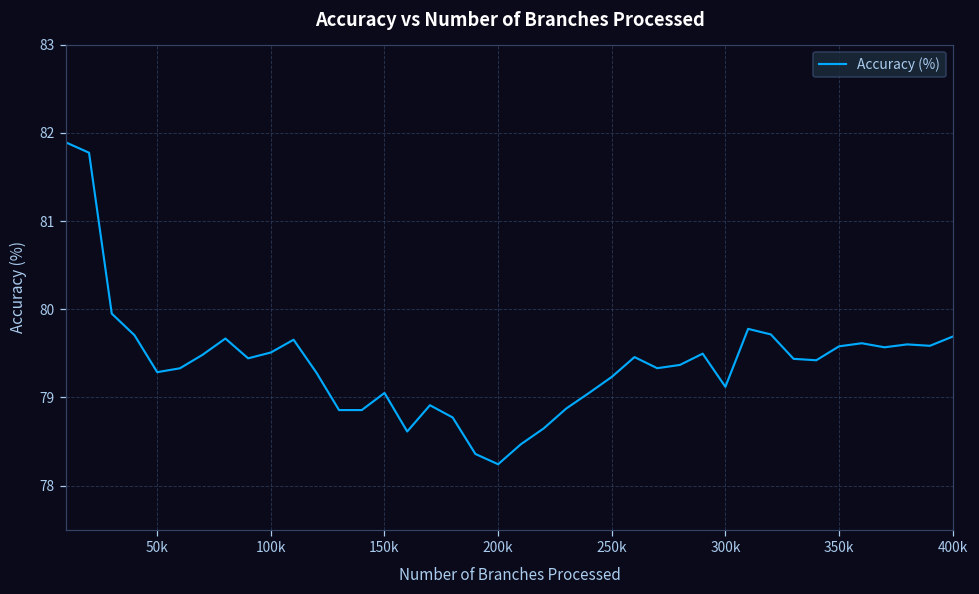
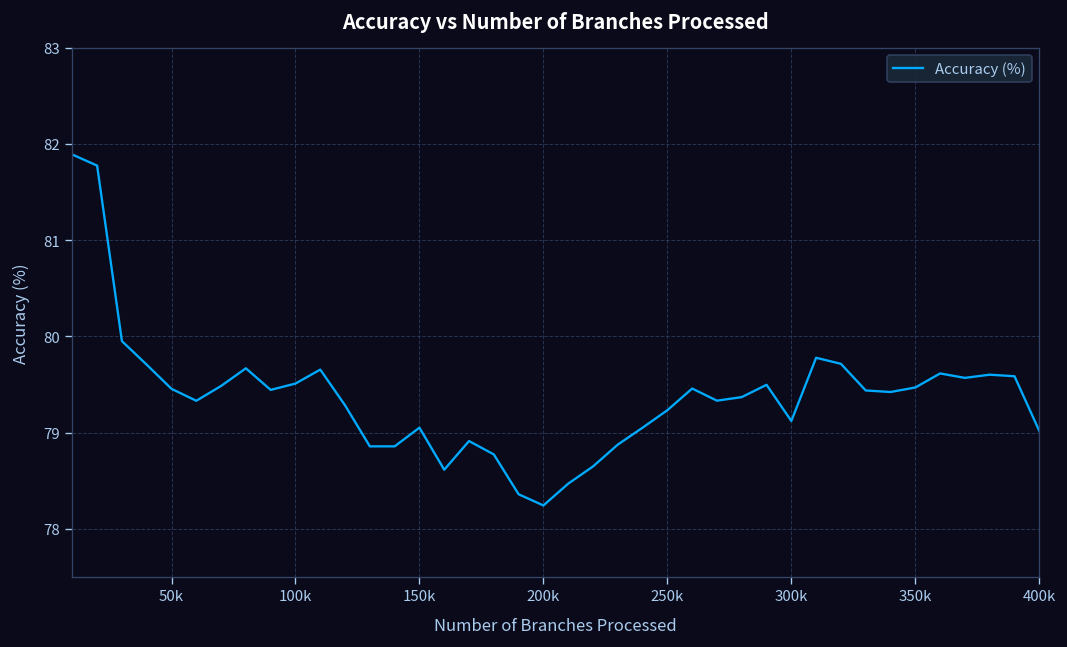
  {
-   "50k": 79.3,
+   "50k": 79.5,
    "100k": 79.5,
    "150k": 79.1,
    "200k": 78.2,
    "250k": 79.2,
    "300k": 79.1,
-   "350k": 79.6,
-   "400k": 79.7
+   "350k": 79.5,
+   "400k": 79.0
  }
